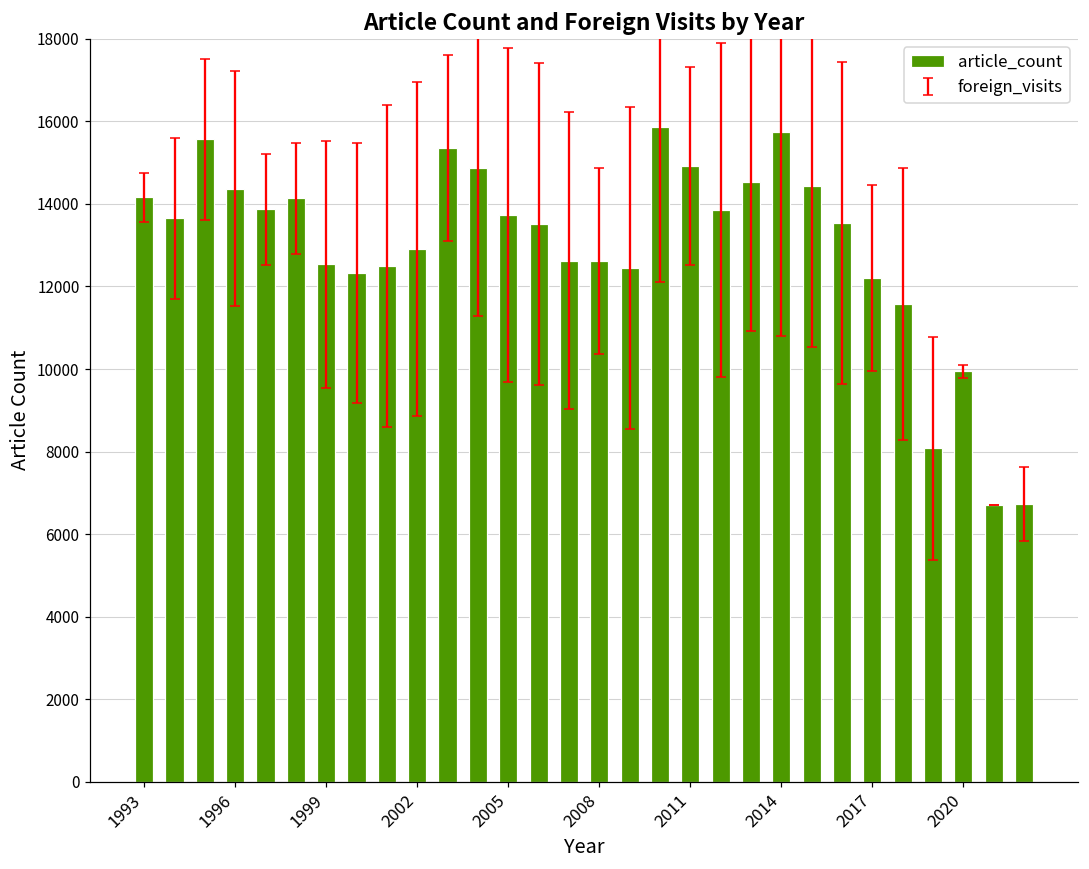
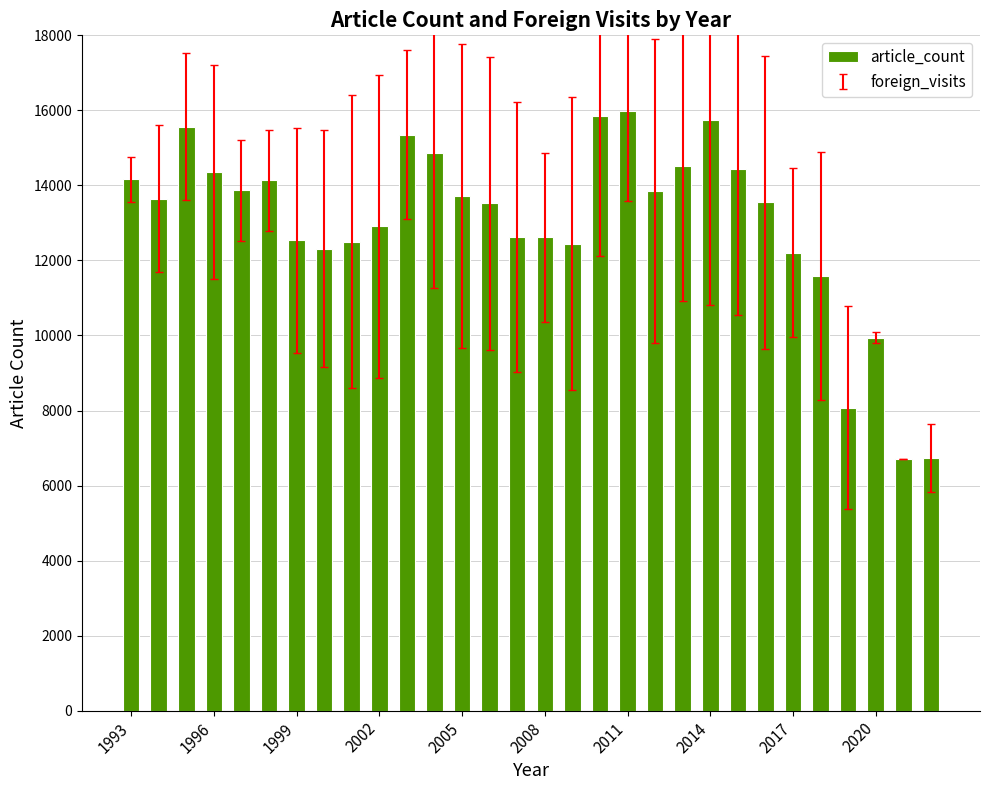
  {
    "article_count": {
      "1993": 14200,
      "1996": 14400,
      "1999": 12500,
      "2002": 12900,
      "2005": 13700,
      "2008": 12600,
-     "2011": 14900,
+     "2011": 16000,
      "2014": 15800,
      "2017": 12200,
      "2020": 9900
    }
  }
